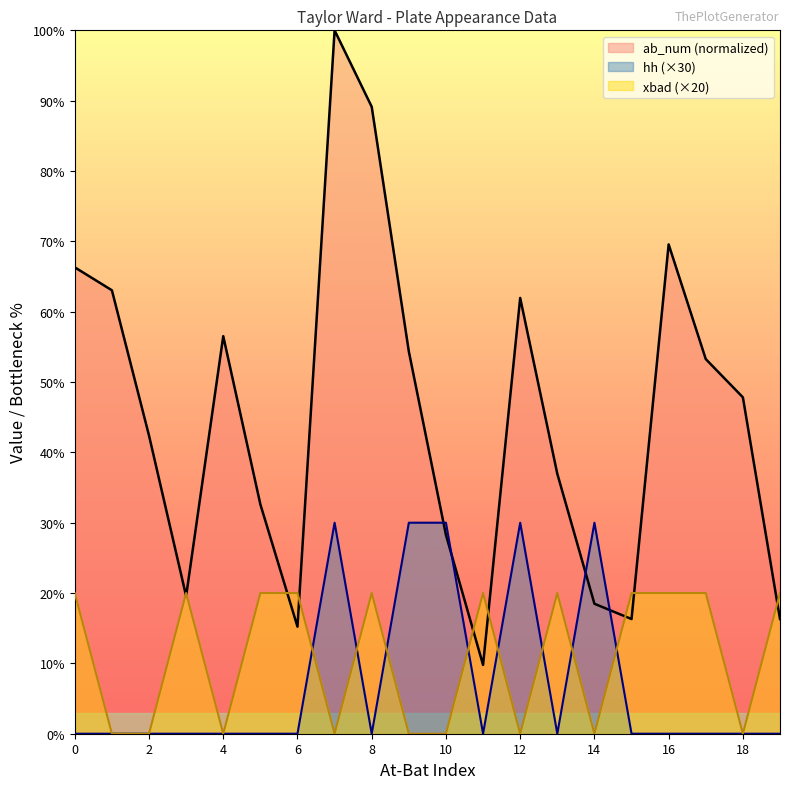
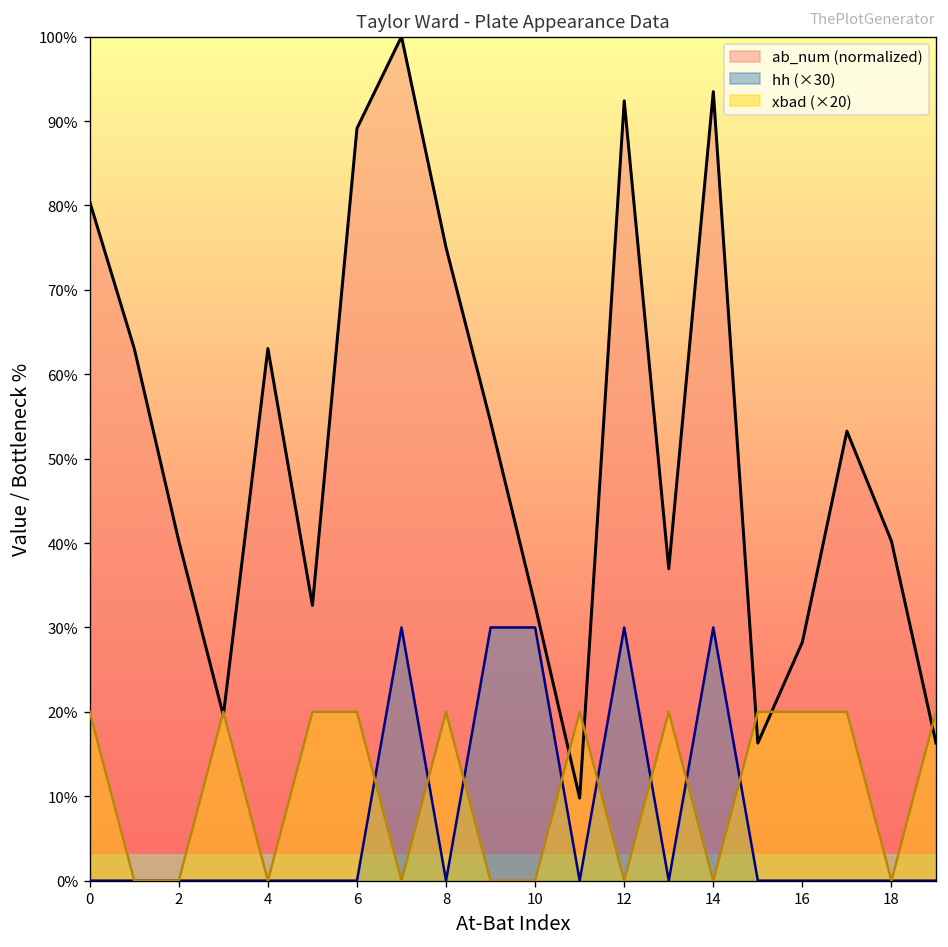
  {
    "ab_num (normalized)": {
-     "0": "66%",
-     "2": "42%",
-     "4": "57%",
-     "6": "15%",
-     "8": "89%",
-     "10": "28%",
-     "12": "62%",
-     "14": "18%",
-     "16": "70%",
-     "18": "48%"
+     "0": "80%",
+     "2": "40%",
+     "4": "63%",
+     "6": "89%",
+     "8": "75%",
+     "10": "33%",
+     "12": "92%",
+     "14": "93%",
+     "16": "28%",
+     "18": "40%"
    },
    "hh (×30)": {
      "10": "30%",
      "12": "30%",
      "14": "30%"
    },
    "xbad (×20)": {
      "0": "20%",
      "6": "20%",
      "8": "20%",
      "16": "20%"
    }
  }
